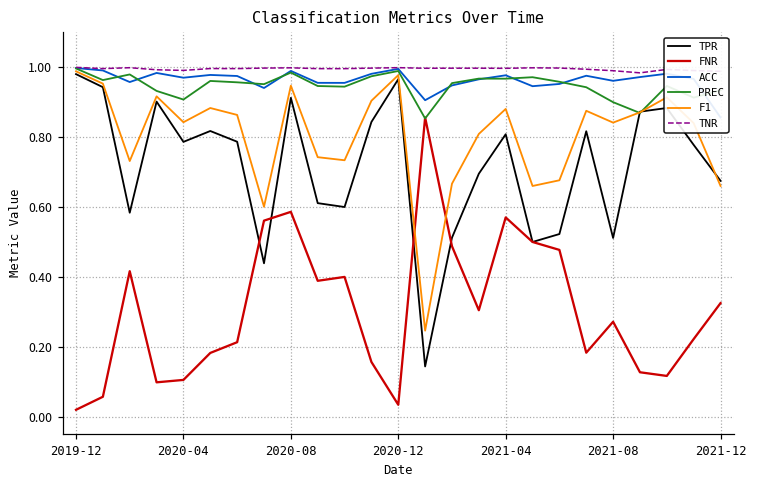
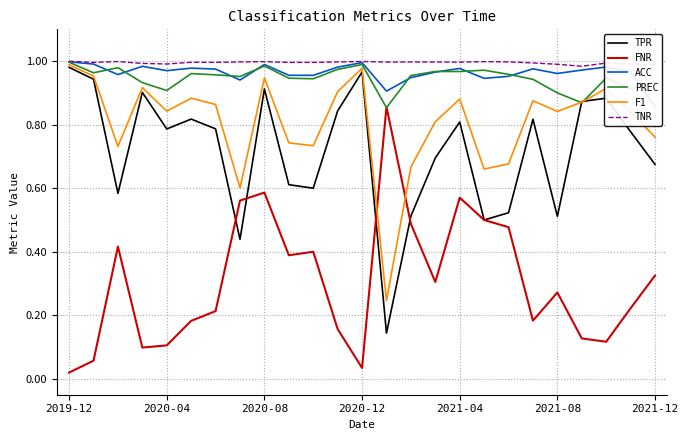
  {
    "TPR": {
      "2020-04": 0.79,
      "2020-08": 0.91,
      "2020-12": 0.97,
      "2021-04": 0.81,
      "2021-08": 0.51,
      "2021-12": 0.68
    },
    "FNR": {
      "2019-12": 0.02,
      "2020-04": 0.11,
      "2020-08": 0.59,
      "2020-12": 0.03,
      "2021-04": 0.57,
      "2021-08": 0.27,
      "2021-12": 0.33
    },
    "ACC": {
      "2020-04": 0.97,
      "2021-04": 0.98,
      "2021-08": 0.96
    },
    "PREC": {
      "2020-04": 0.91,
      "2021-04": 0.97,
      "2021-08": 0.90
    },
    "F1": {
      "2020-04": 0.84,
      "2020-08": 0.95,
      "2020-12": 0.98,
      "2021-04": 0.88,
      "2021-08": 0.84,
-     "2021-12": 0.66
+     "2021-12": 0.76
    },
    "TNR": {
      "2020-04": 0.99,
      "2020-08": 1.00,
      "2021-04": 1.00,
      "2021-08": 0.99
    }
  }
